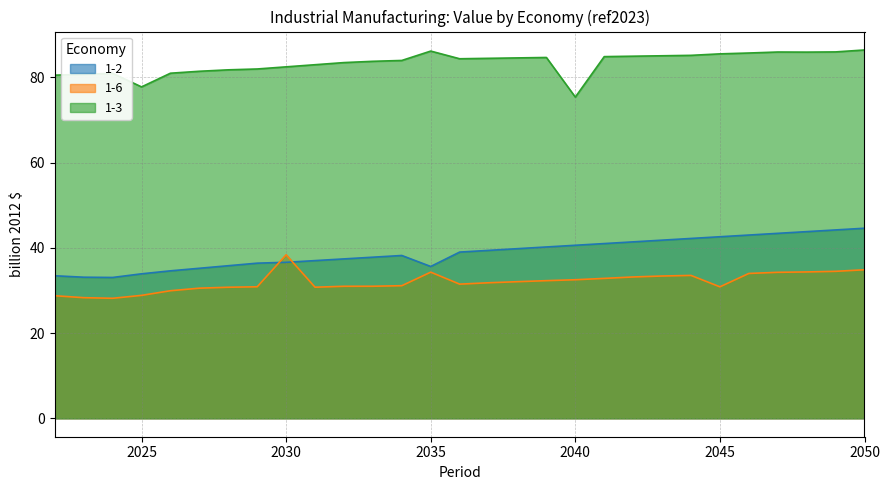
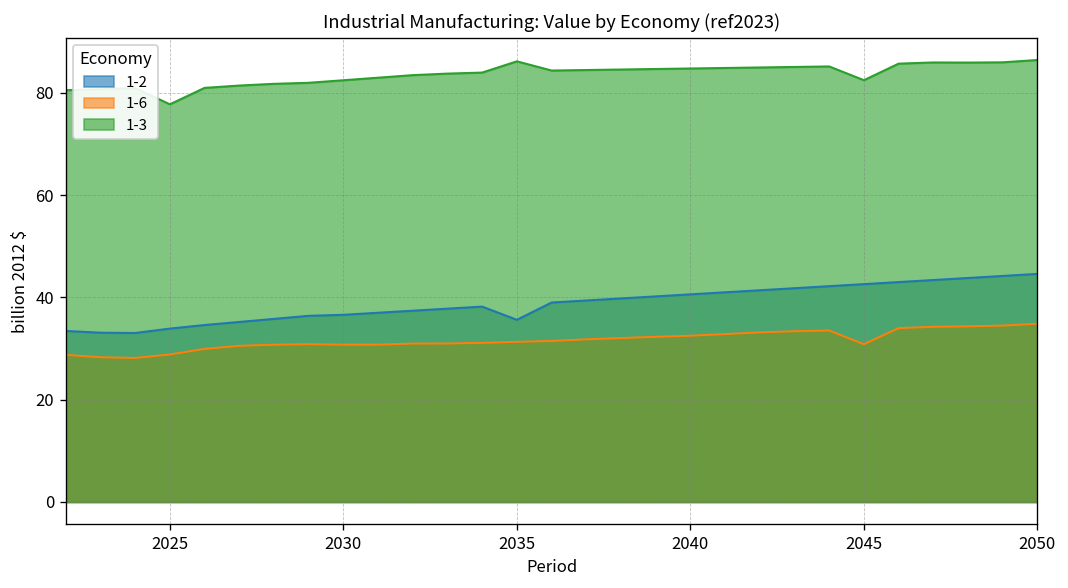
  {
    "1-2": {
      "2025": 34,
      "2030": 37,
      "2035": 36,
      "2040": 41,
      "2045": 43,
      "2050": 45
    },
    "1-6": {
      "2025": 29,
-     "2030": 38,
-     "2035": 34,
+     "2030": 31,
+     "2035": 31,
      "2040": 33,
      "2045": 31,
      "2050": 35
    },
    "1-3": {
      "2025": 78,
      "2030": 83,
      "2035": 86,
-     "2040": 75,
-     "2045": 86,
+     "2040": 85,
+     "2045": 83,
      "2050": 86
    }
  }
